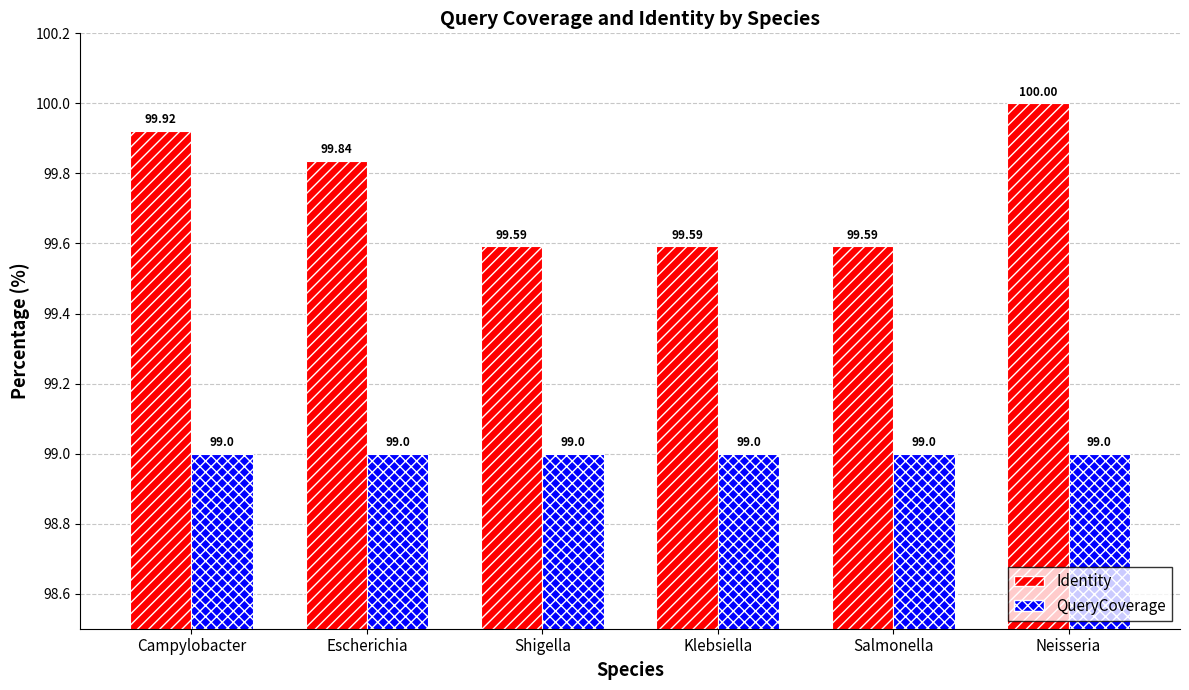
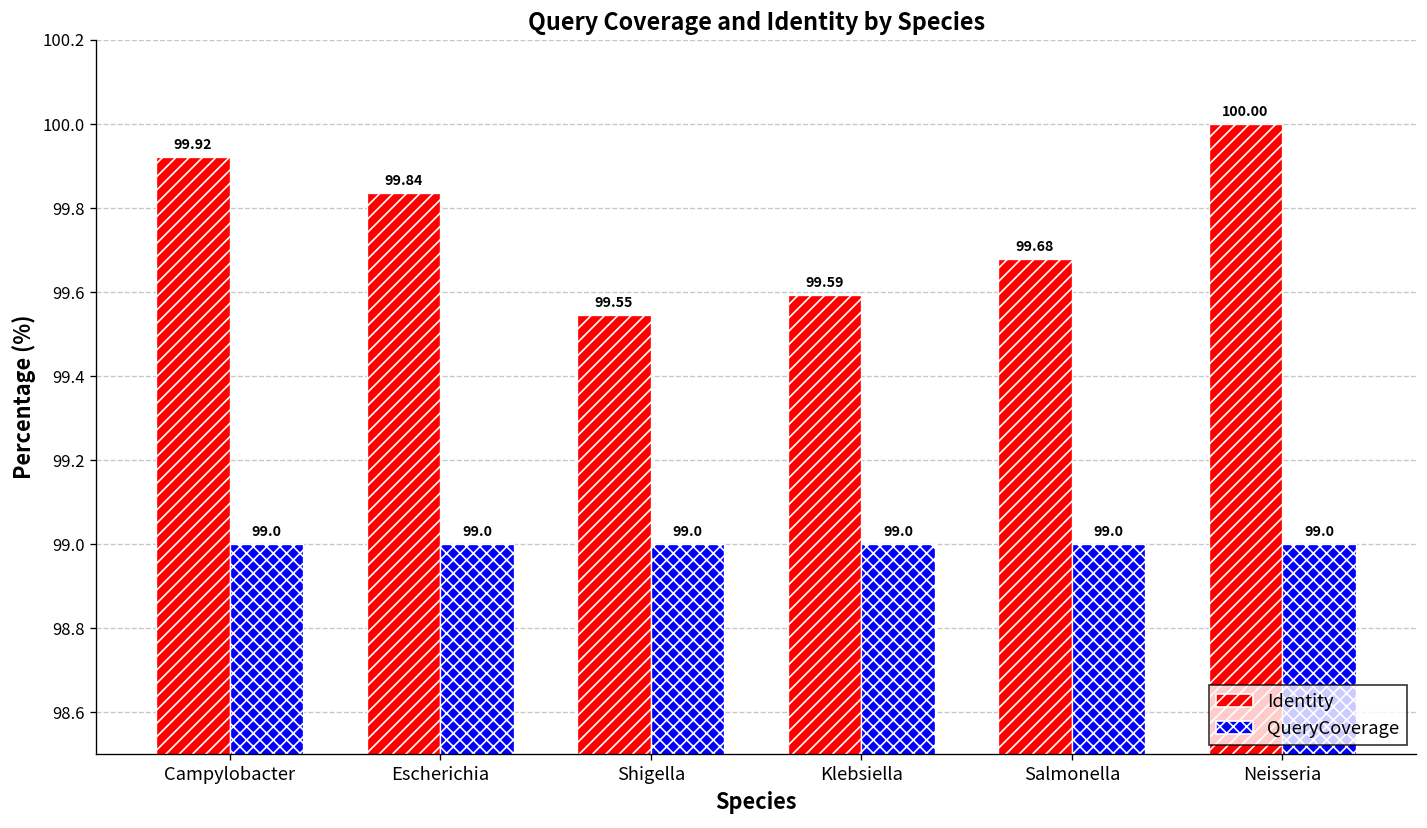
  {
    "Identity": {
      "Campylobacter": 99.92,
      "Escherichia": 99.84,
-     "Shigella": 99.59,
+     "Shigella": 99.55,
      "Klebsiella": 99.59,
-     "Salmonella": 99.59,
+     "Salmonella": 99.68,
      "Neisseria": 100.00
    },
    "QueryCoverage": {
      "Campylobacter": 99.0,
      "Escherichia": 99.0,
      "Shigella": 99.0,
      "Klebsiella": 99.0,
      "Salmonella": 99.0,
      "Neisseria": 99.0
    }
  }
